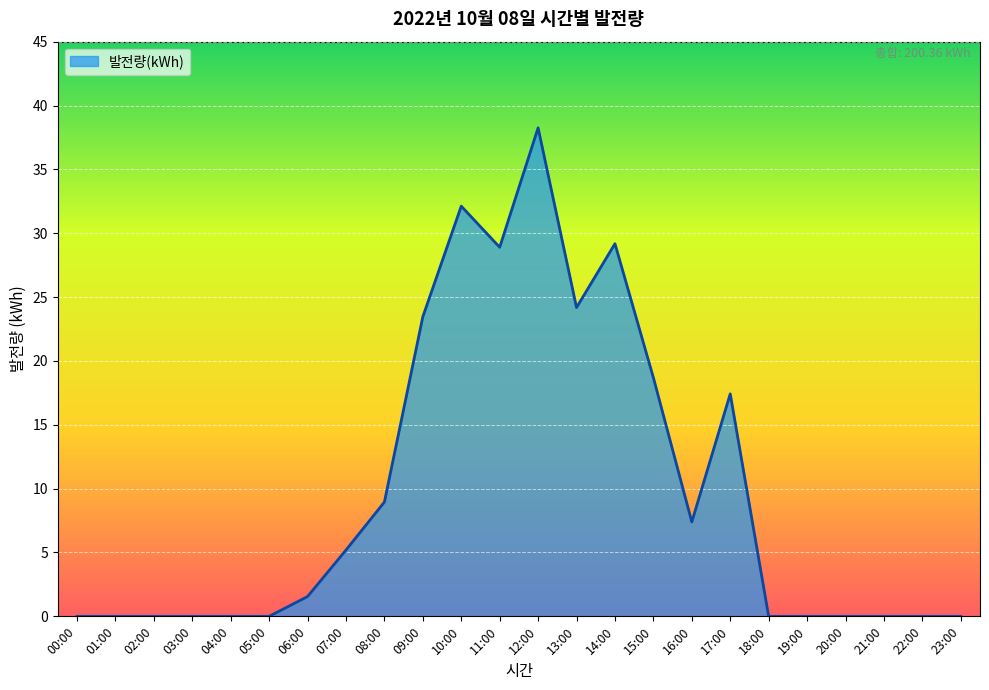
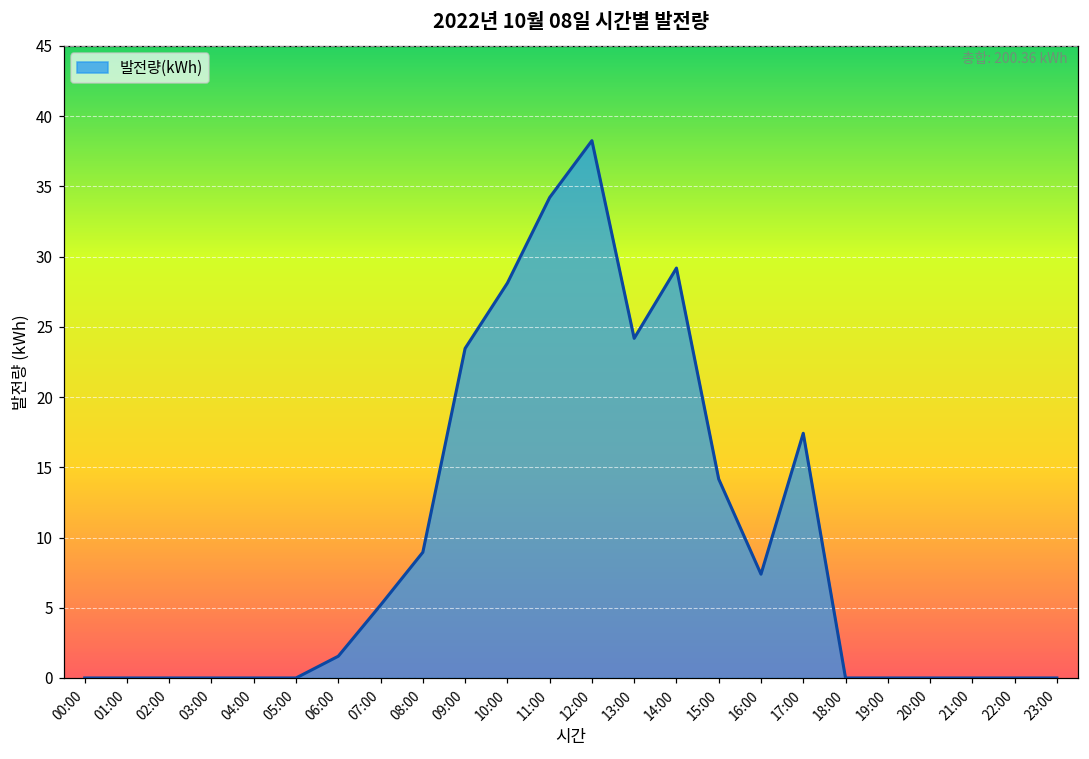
  {
    "00:00": 0.0,
    "01:00": 0.0,
    "02:00": 0.0,
    "03:00": 0.0,
    "04:00": 0.0,
    "05:00": 0.0,
    "06:00": 1.6,
    "07:00": 5.2,
    "08:00": 9.0,
    "09:00": 23.5,
-   "10:00": 32.1,
-   "11:00": 28.9,
+   "10:00": 28.1,
+   "11:00": 34.2,
    "12:00": 38.3,
    "13:00": 24.2,
    "14:00": 29.2,
-   "15:00": 18.7,
+   "15:00": 14.2,
    "16:00": 7.4,
    "17:00": 17.4,
    "18:00": 0.0,
    "19:00": 0.0,
    "20:00": 0.0,
    "21:00": 0.0,
    "22:00": 0.0,
    "23:00": 0.0
  }
